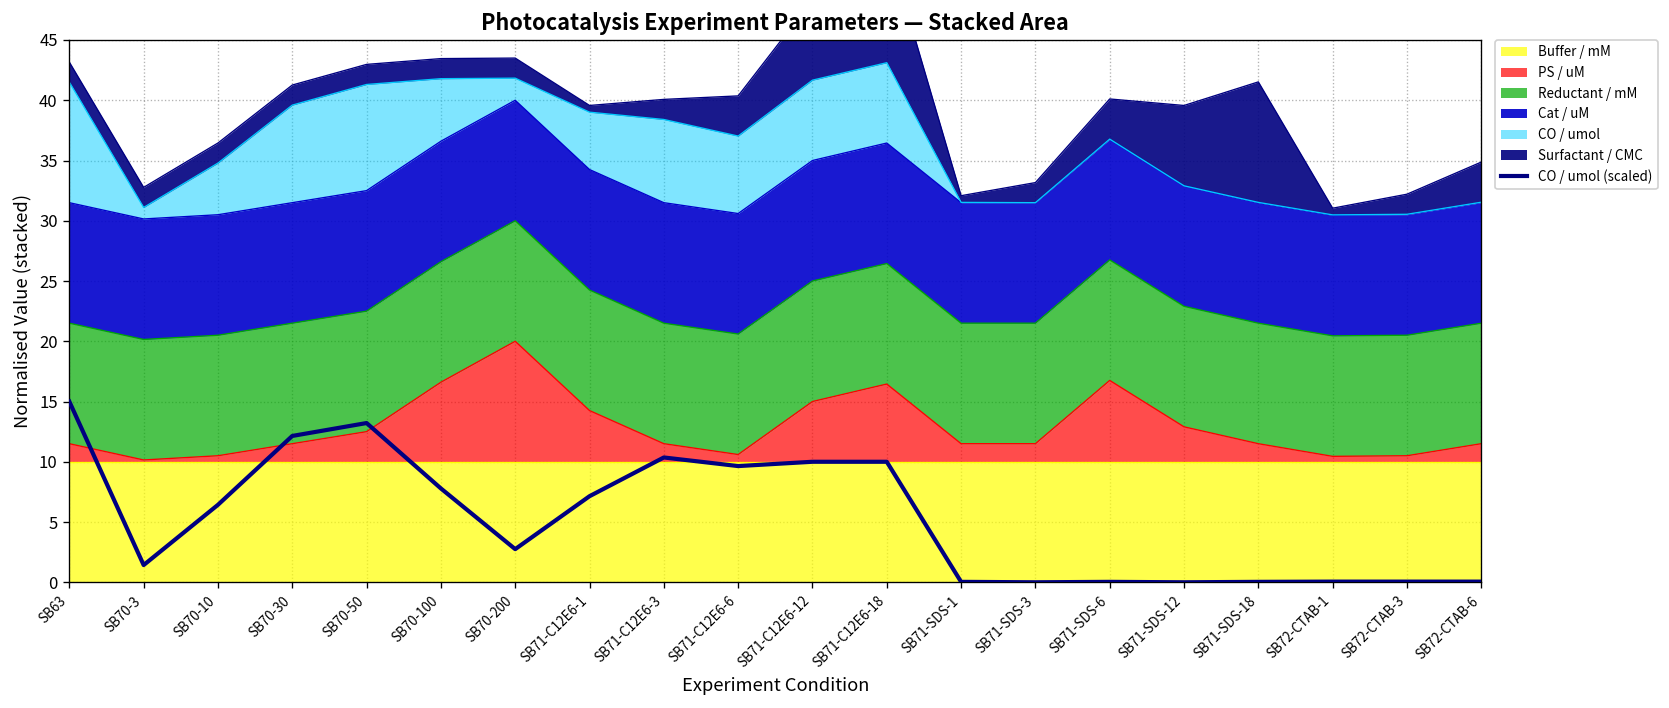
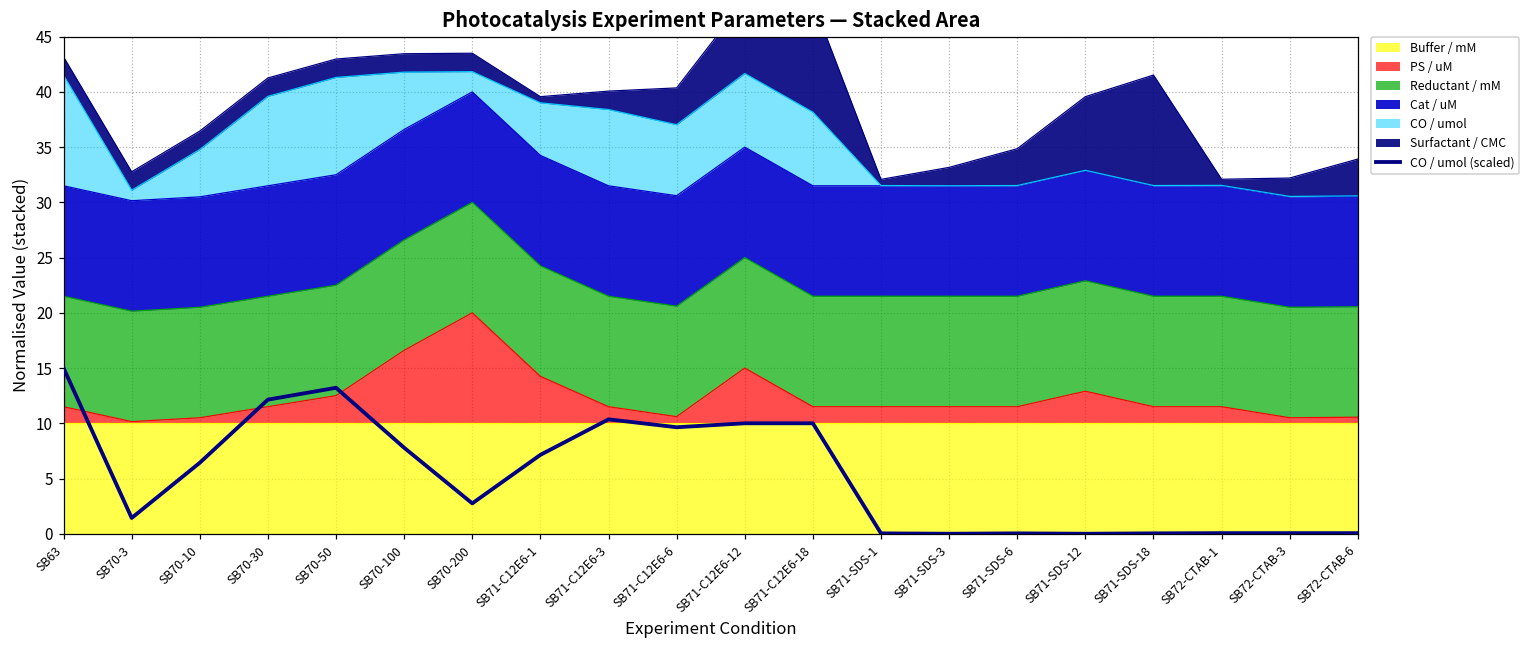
  {
    "Buffer / mM": {
      "SB63": 10.0,
      "SB70-10": 10.0,
      "SB70-30": 10.0,
      "SB70-50": 10.0,
      "SB70-100": 10.0,
      "SB70-200": 10.0,
      "SB71-C12E6-1": 10.0,
      "SB71-C12E6-3": 10.0,
      "SB71-C12E6-6": 10.0,
      "SB71-SDS-1": 10.0,
      "SB71-SDS-3": 10.0,
      "SB71-SDS-6": 10.0,
      "SB71-SDS-12": 10.0,
      "SB71-SDS-18": 10.0,
      "SB72-CTAB-1": 10.0,
      "SB72-CTAB-3": 10.0,
      "SB72-CTAB-6": 10.0
    },
    "PS / uM": {
      "SB63": 11.5,
      "SB70-10": 10.5,
      "SB70-30": 11.5,
      "SB70-50": 12.5,
      "SB70-100": 16.6,
      "SB70-200": 20.0,
      "SB71-C12E6-1": 14.3,
      "SB71-C12E6-3": 11.5,
      "SB71-C12E6-6": 10.6,
      "SB71-C12E6-12": 15.0,
-     "SB71-C12E6-18": 16.5,
+     "SB71-C12E6-18": 11.5,
      "SB71-SDS-1": 11.5,
      "SB71-SDS-3": 11.5,
-     "SB71-SDS-6": 16.8,
+     "SB71-SDS-6": 11.5,
      "SB71-SDS-12": 12.9,
      "SB71-SDS-18": 11.5,
-     "SB72-CTAB-1": 10.5,
+     "SB72-CTAB-1": 11.5,
      "SB72-CTAB-3": 10.5,
-     "SB72-CTAB-6": 11.5
+     "SB72-CTAB-6": 10.6
    },
    "Reductant / mM": {
      "SB63": 21.5,
      "SB70-3": 20.2,
      "SB70-10": 20.5,
      "SB70-30": 21.5,
      "SB70-50": 22.5,
      "SB70-100": 26.6,
      "SB70-200": 30.0,
      "SB71-C12E6-1": 24.3,
      "SB71-C12E6-3": 21.5,
      "SB71-C12E6-6": 20.6,
      "SB71-C12E6-12": 25.0,
      "SB71-C12E6-18": 10.0,
      "SB71-SDS-1": 21.5,
      "SB71-SDS-3": 21.5,
      "SB71-SDS-6": 10.0,
      "SB71-SDS-12": 22.9,
      "SB71-SDS-18": 21.5,
      "SB72-CTAB-1": 10.0,
      "SB72-CTAB-3": 20.5,
      "SB72-CTAB-6": 10.0
    },
    "Cat / uM": {
      "SB63": 31.5,
      "SB70-3": 30.2,
      "SB70-10": 30.5,
      "SB70-30": 31.5,
      "SB70-50": 32.5,
      "SB70-100": 36.6,
      "SB70-200": 40.0,
      "SB71-C12E6-1": 34.3,
      "SB71-C12E6-3": 31.5,
      "SB71-C12E6-6": 30.6,
      "SB71-C12E6-12": 35.0,
      "SB71-C12E6-18": 10.0
    },
    "CO / umol": {
      "SB63": 41.5,
      "SB70-3": 31.1,
      "SB70-10": 34.8,
      "SB70-30": 39.6,
      "SB70-50": 41.3,
      "SB70-100": 41.8,
      "SB70-200": 41.8,
      "SB71-C12E6-1": 39.0,
      "SB71-C12E6-3": 38.4,
      "SB71-C12E6-6": 37.0,
      "SB71-C12E6-12": 41.7,
      "SB71-C12E6-18": 6.7
    }
  }
